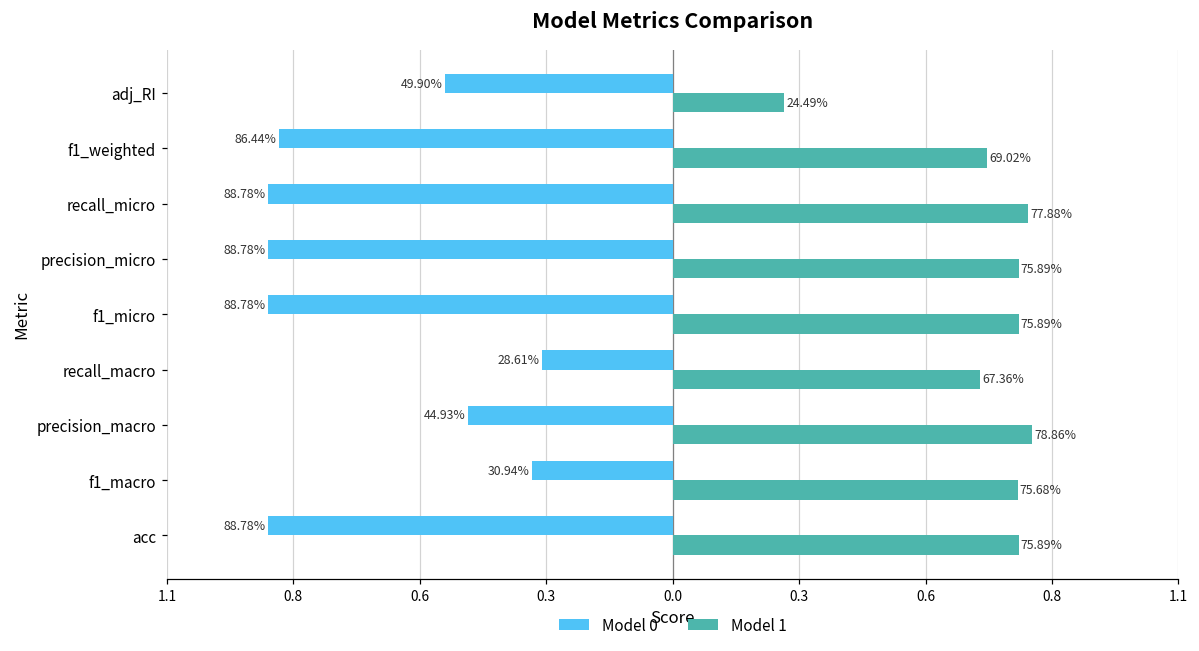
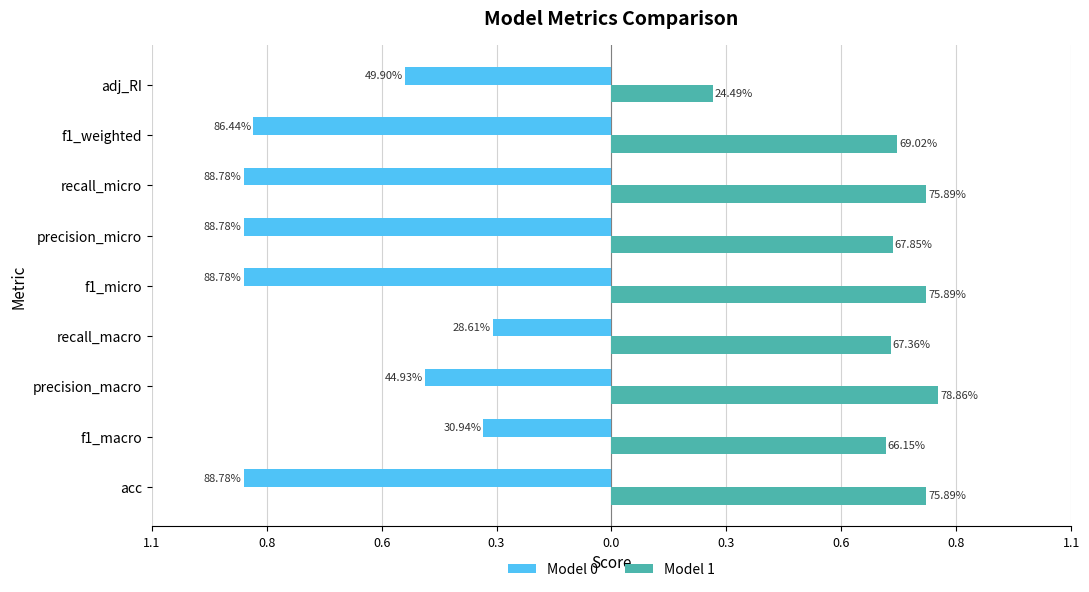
  {
    "Model 1": {
      "adj_RI": "24.49%",
      "f1_weighted": "69.02%",
-     "recall_micro": "77.88%",
-     "precision_micro": "75.89%",
+     "recall_micro": "75.89%",
+     "precision_micro": "67.85%",
      "f1_micro": "75.89%",
      "recall_macro": "67.36%",
      "precision_macro": "78.86%",
-     "f1_macro": "75.68%",
+     "f1_macro": "66.15%",
      "acc": "75.89%"
    }
  }
